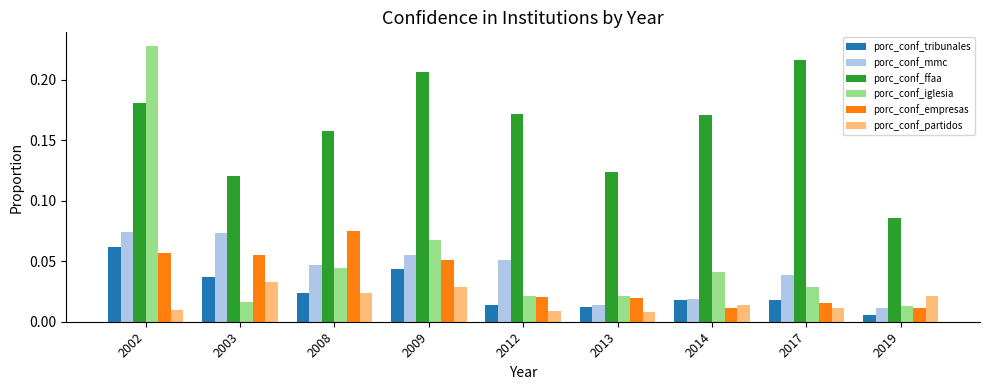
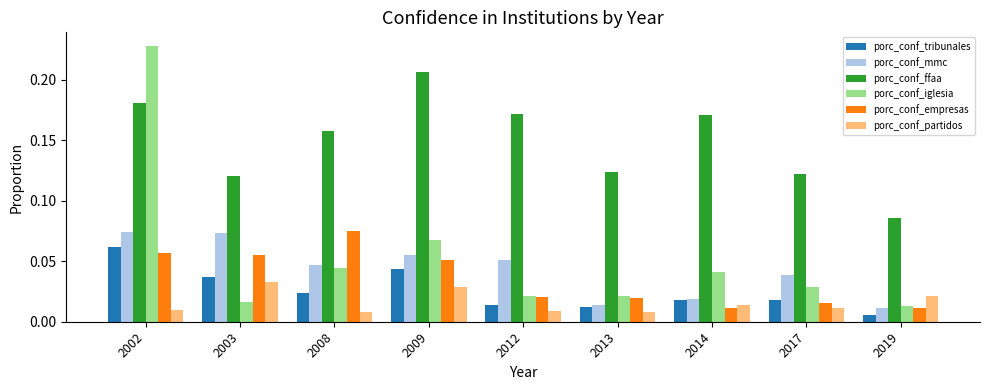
  {
    "porc_conf_tribunales": {
      "2002": 0.062,
      "2003": 0.037,
      "2008": 0.023,
      "2009": 0.043,
      "2012": 0.014,
      "2013": 0.012,
      "2014": 0.018,
      "2017": 0.018,
      "2019": 0.005
    },
    "porc_conf_mmc": {
      "2002": 0.074,
      "2003": 0.074,
      "2008": 0.047,
      "2009": 0.055,
      "2012": 0.051,
      "2013": 0.014,
      "2014": 0.019,
      "2017": 0.038,
      "2019": 0.011
    },
    "porc_conf_ffaa": {
      "2002": 0.181,
      "2003": 0.120,
      "2008": 0.158,
      "2009": 0.206,
      "2012": 0.172,
      "2013": 0.124,
      "2014": 0.171,
-     "2017": 0.216,
+     "2017": 0.122,
      "2019": 0.085
    },
    "porc_conf_iglesia": {
      "2002": 0.228,
      "2003": 0.016,
      "2008": 0.044,
      "2009": 0.068,
      "2012": 0.021,
      "2013": 0.021,
      "2014": 0.041,
      "2017": 0.029,
      "2019": 0.013
    },
    "porc_conf_empresas": {
      "2002": 0.057,
      "2003": 0.055,
      "2008": 0.075,
      "2009": 0.051,
      "2012": 0.021,
      "2013": 0.019,
      "2014": 0.012,
      "2017": 0.015,
      "2019": 0.012
    },
    "porc_conf_partidos": {
      "2002": 0.010,
      "2003": 0.033,
-     "2008": 0.023,
+     "2008": 0.008,
      "2009": 0.028,
      "2012": 0.009,
      "2013": 0.008,
      "2014": 0.014,
      "2017": 0.011,
      "2019": 0.021
    }
  }
